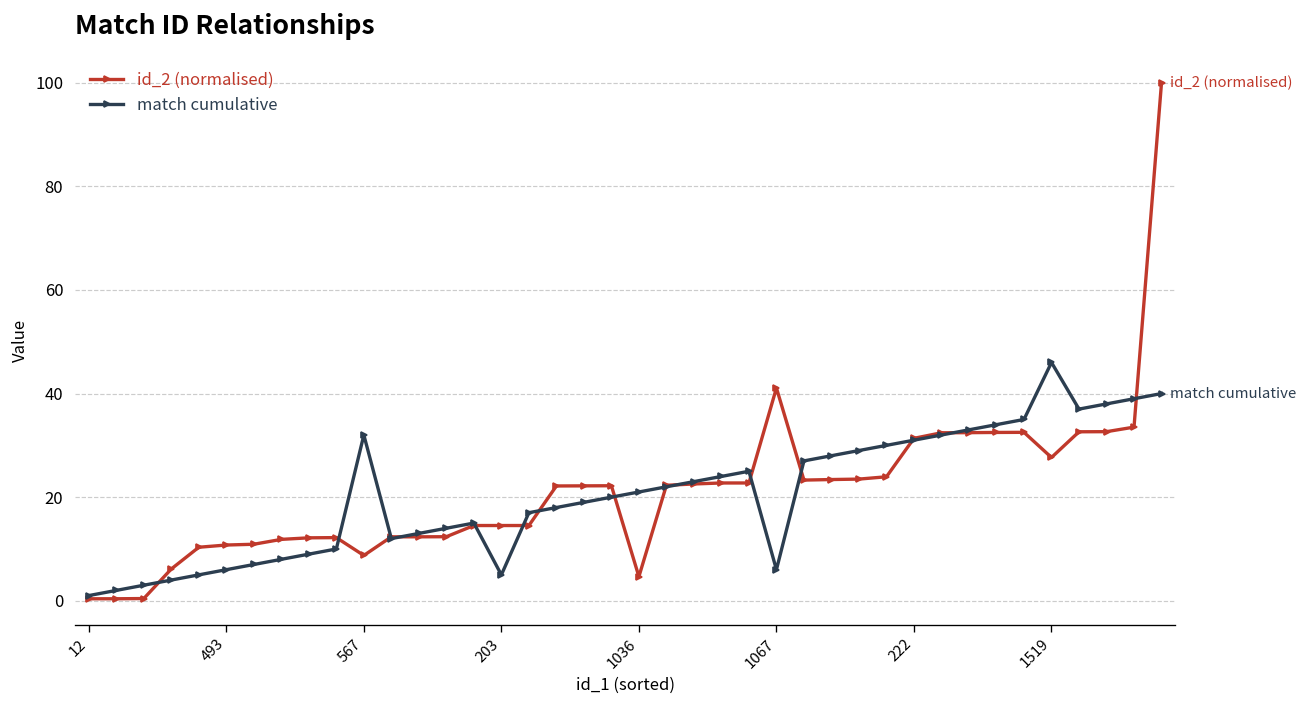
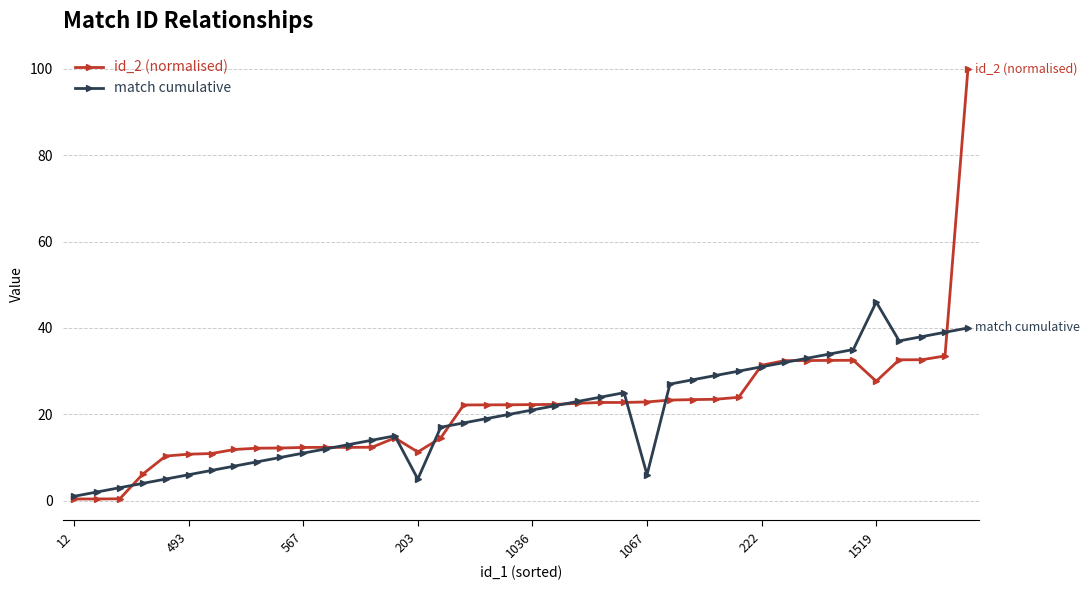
  {
    "id_2 (normalised)": {
      "493": 11,
-     "567": 9,
-     "203": 15,
-     "1036": 5,
-     "1067": 41,
+     "567": 12,
+     "203": 11,
+     "1036": 22,
+     "1067": 23,
      "1519": 28
    },
    "match cumulative": {
      "493": 6,
-     "567": 32,
+     "567": 11,
      "203": 5,
      "1036": 21,
      "1067": 6,
      "1519": 46
    }
  }
